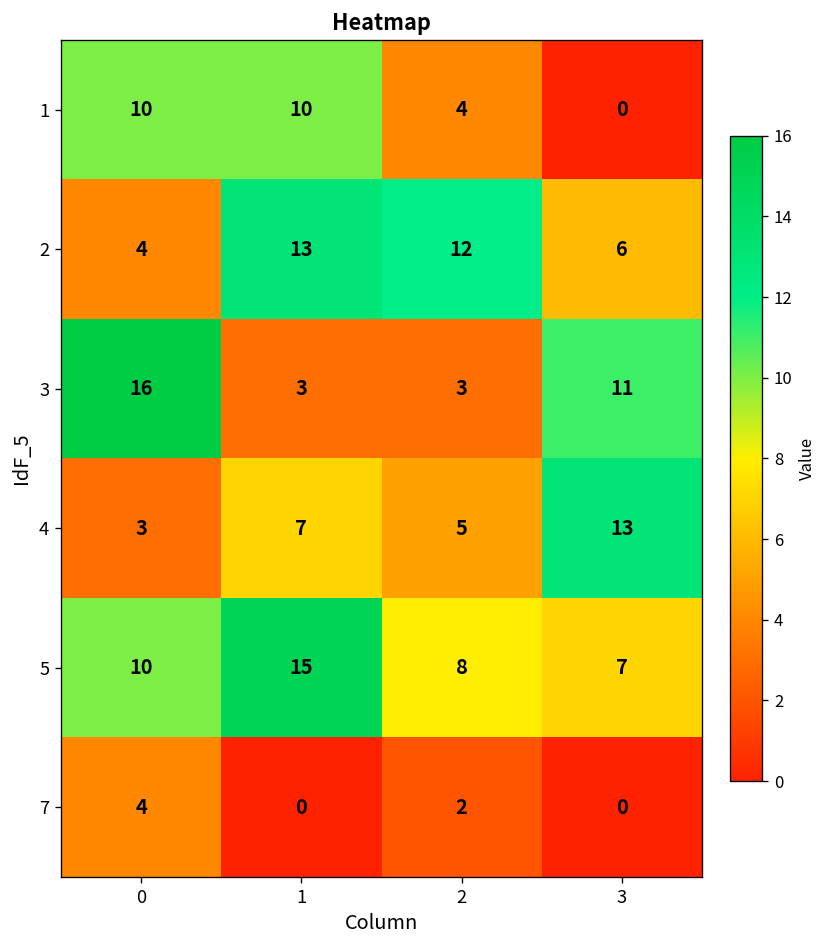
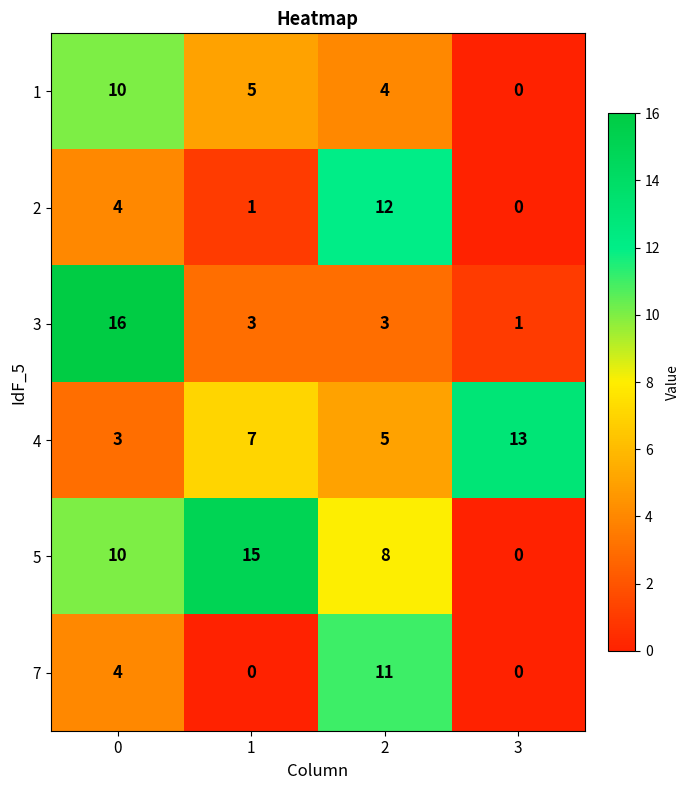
  {
    "1": {
      "0": 10,
-     "1": 10,
+     "1": 5,
      "2": 4,
      "3": 0
    },
    "2": {
      "0": 4,
-     "1": 13,
+     "1": 1,
      "2": 12,
-     "3": 6
+     "3": 0
    },
    "3": {
      "0": 16,
      "1": 3,
      "2": 3,
-     "3": 11
+     "3": 1
    },
    "4": {
      "0": 3,
      "1": 7,
      "2": 5,
      "3": 13
    },
    "5": {
      "0": 10,
      "1": 15,
      "2": 8,
-     "3": 7
+     "3": 0
    },
    "7": {
      "0": 4,
      "1": 0,
-     "2": 2,
+     "2": 11,
      "3": 0
    }
  }
